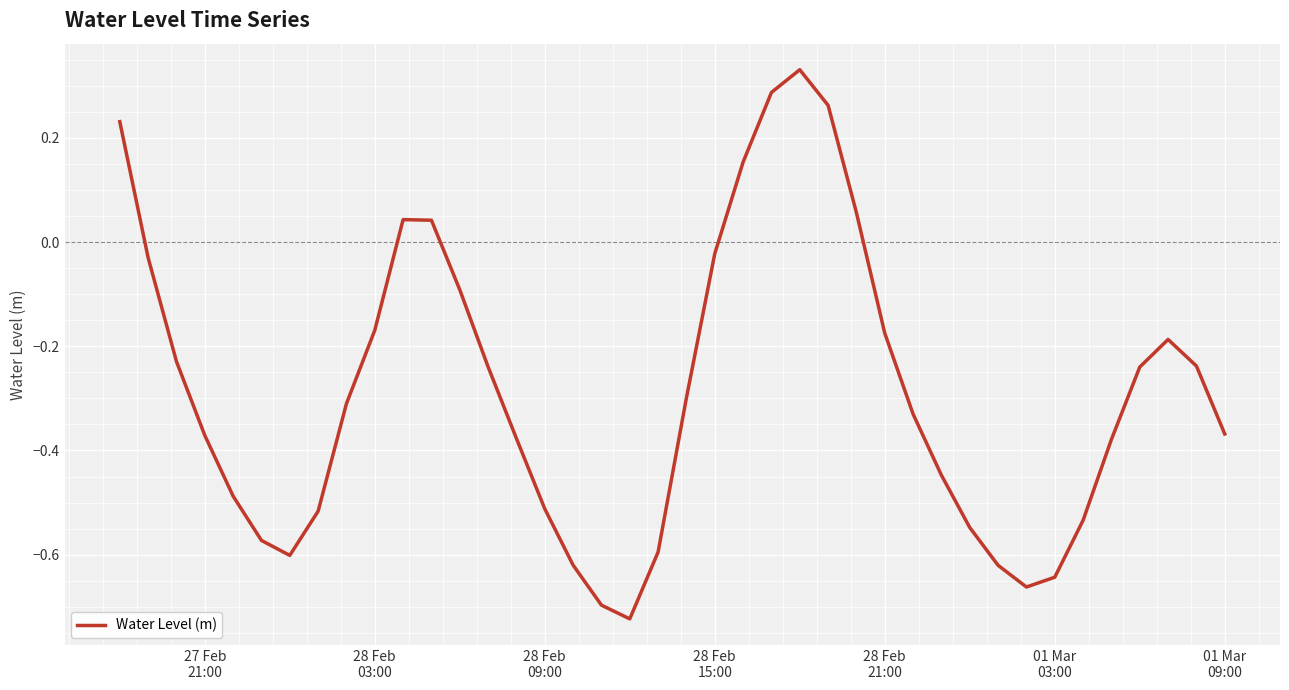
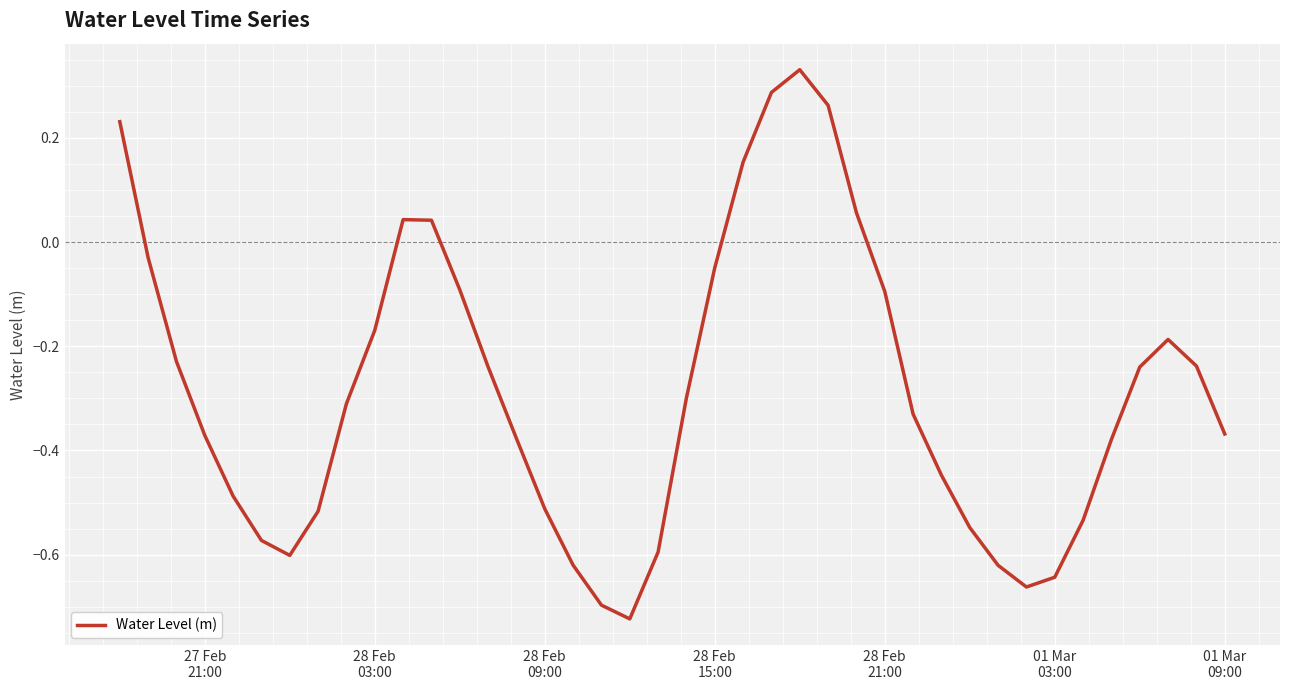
  {
    "27 Feb 21:00": -0.37,
    "28 Feb 03:00": -0.17,
    "28 Feb 09:00": -0.51,
-   "28 Feb 15:00": -0.02,
-   "28 Feb 21:00": -0.17,
+   "28 Feb 15:00": -0.05,
+   "28 Feb 21:00": -0.09,
    "01 Mar 03:00": -0.64,
    "01 Mar 09:00": -0.37
  }
